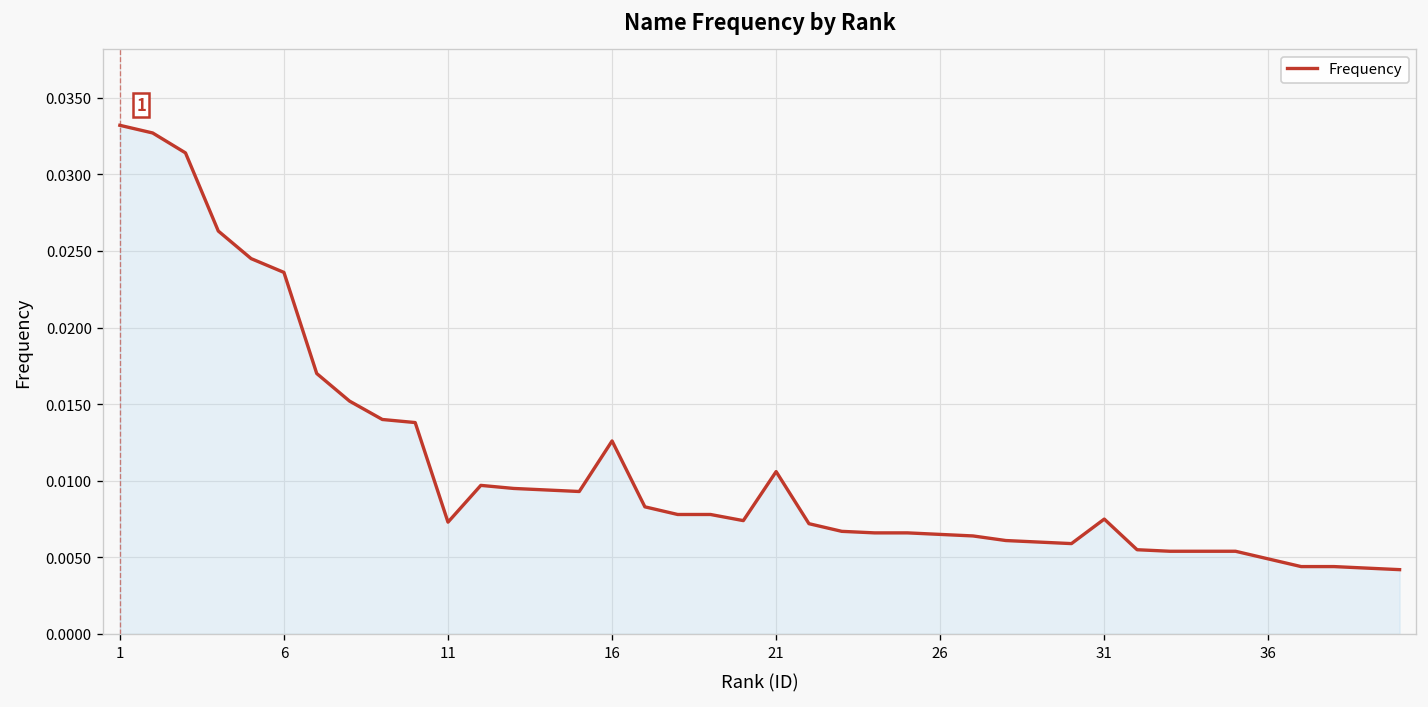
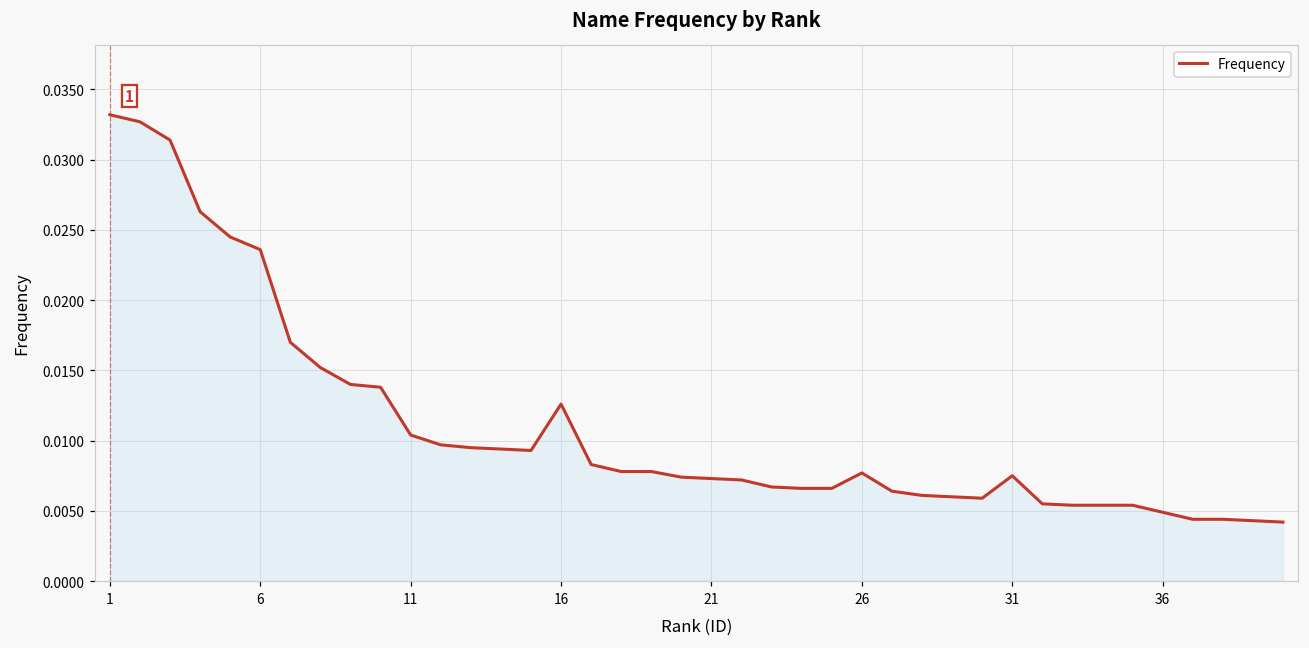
  {
    "6": 0.0236,
-   "11": 0.0073,
+   "11": 0.0104,
    "16": 0.0126,
-   "21": 0.0106,
-   "26": 0.0065,
+   "21": 0.0073,
+   "26": 0.0077,
    "31": 0.0075,
    "36": 0.0049
  }
